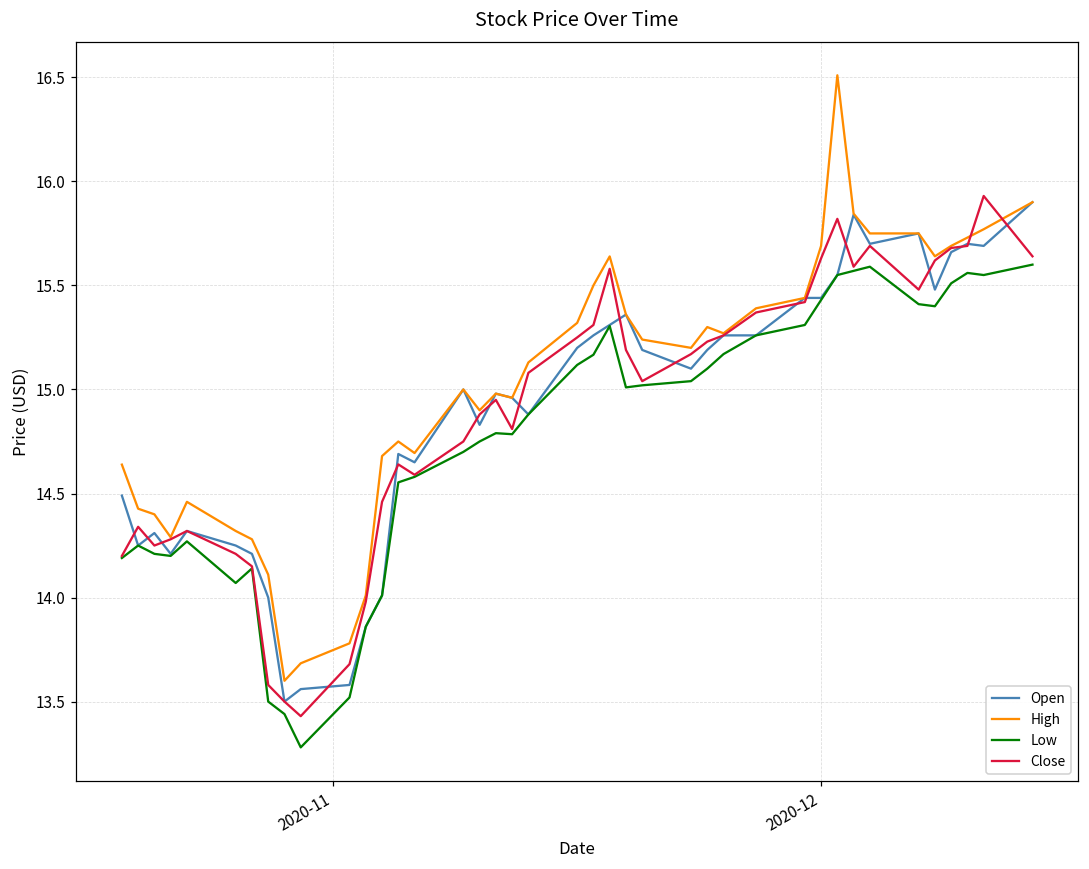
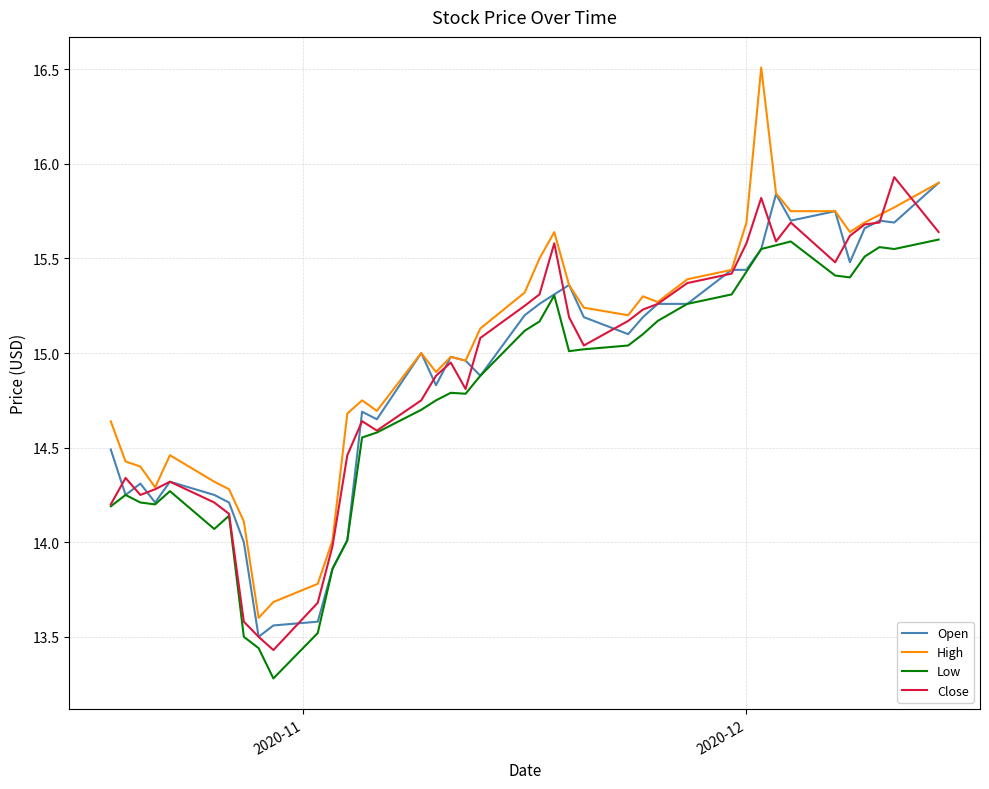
  {
    "High": {
      "2020-12": 15.69
    },
    "Close": {
-     "2020-12": 15.63
+     "2020-12": 15.58
    }
  }
